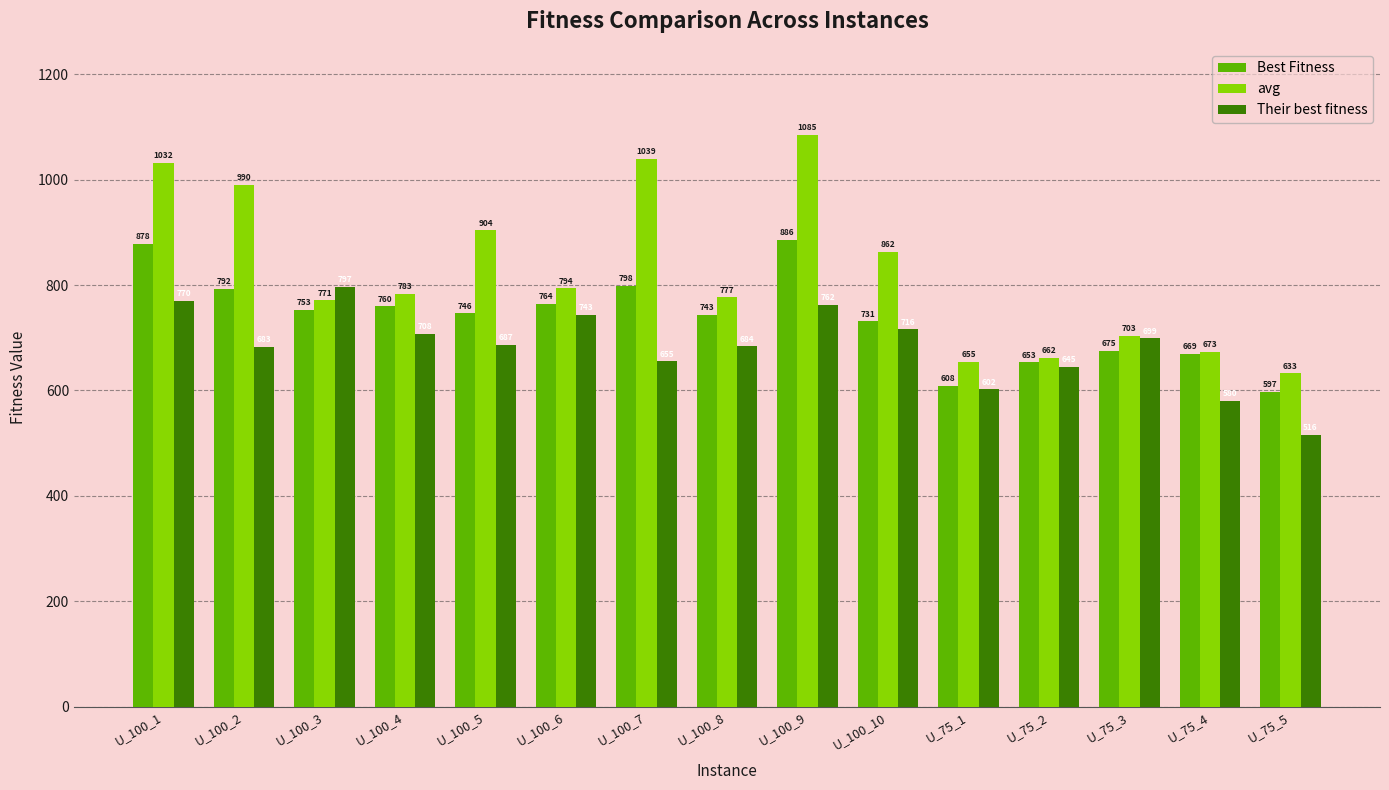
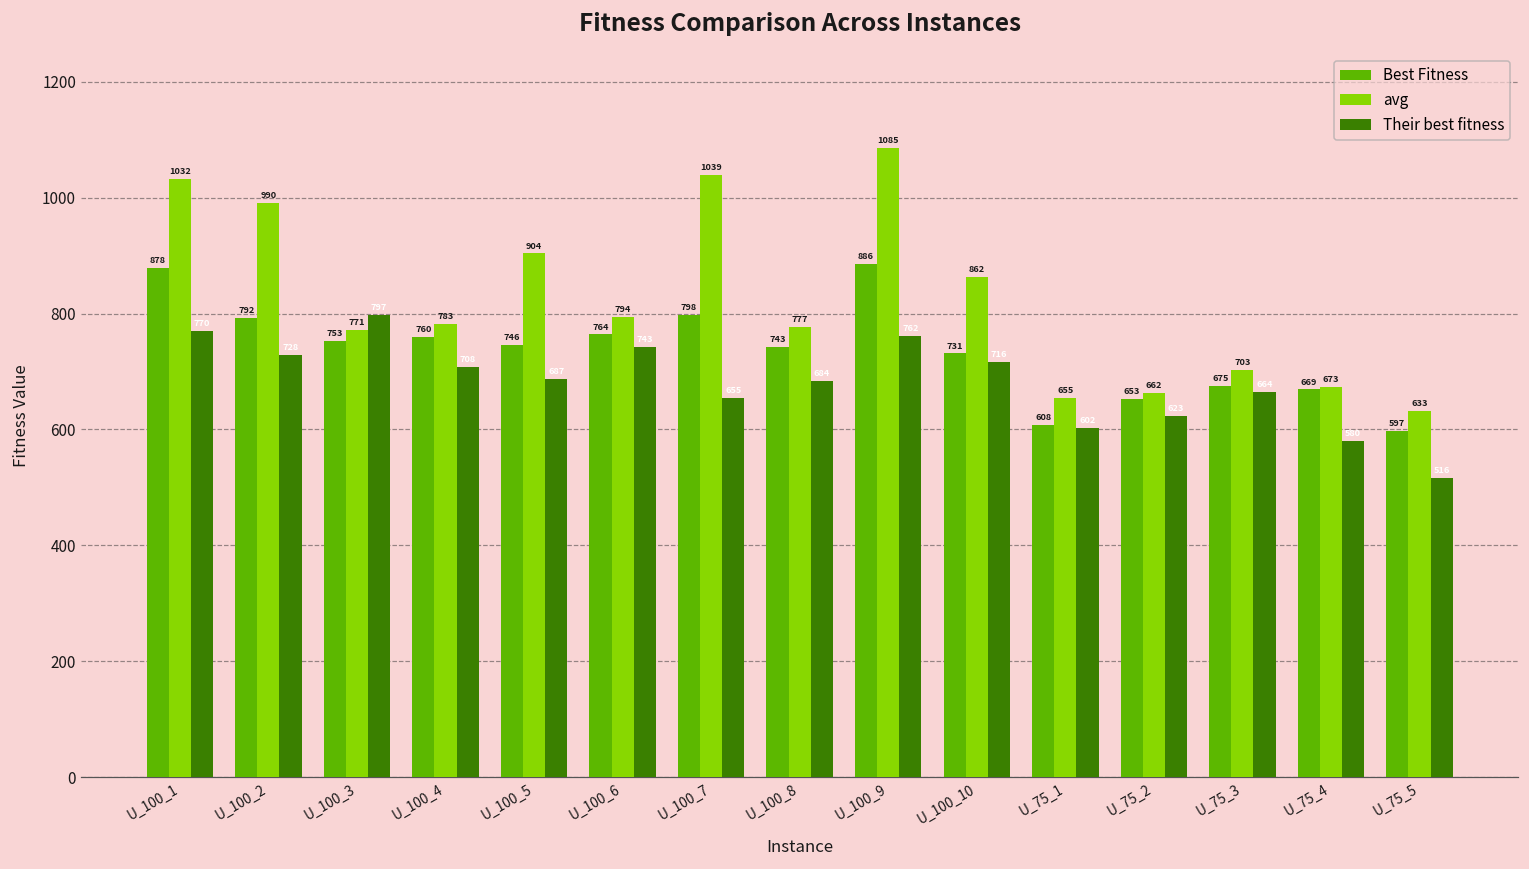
  {
    "Their best fitness": {
      "U_100_1": 770,
-     "U_100_2": 680,
+     "U_100_2": 730,
      "U_100_3": 800,
      "U_100_4": 710,
      "U_100_5": 690,
      "U_100_6": 740,
      "U_100_7": 660,
      "U_100_8": 680,
      "U_100_9": 760,
      "U_100_10": 720,
      "U_75_1": 600,
-     "U_75_2": 650,
-     "U_75_3": 700,
+     "U_75_2": 620,
+     "U_75_3": 660,
      "U_75_4": 580,
      "U_75_5": 520
    }
  }
